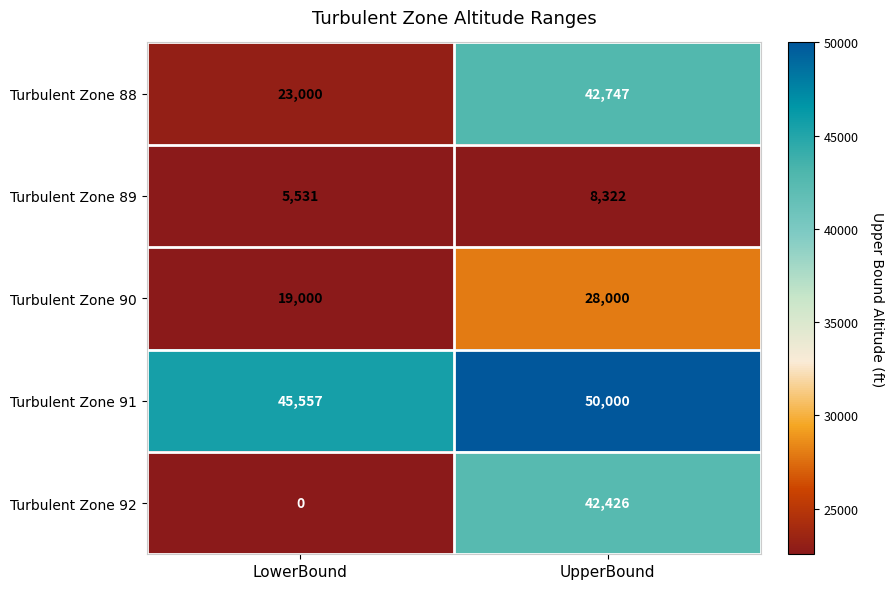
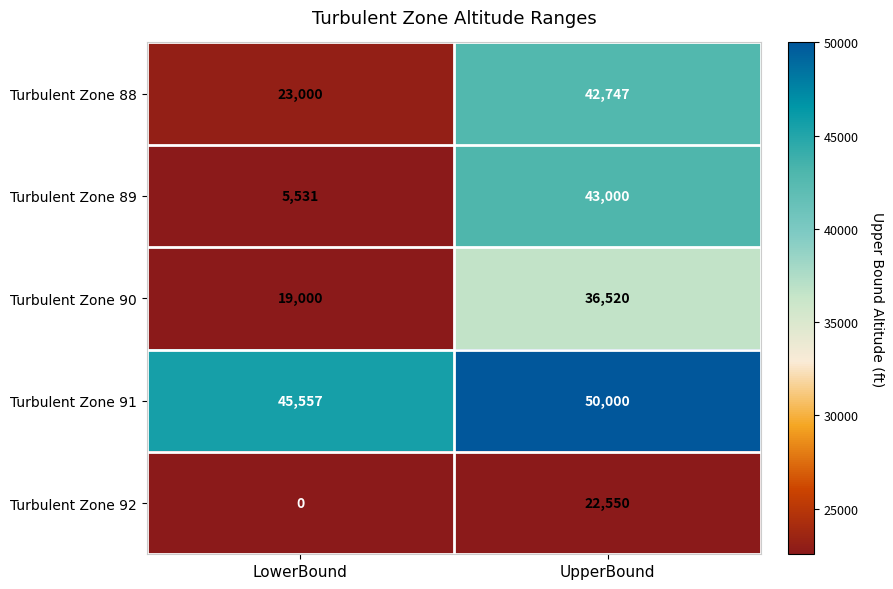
  {
    "Turbulent Zone 88": {
      "LowerBound": "23,000",
      "UpperBound": "42,747"
    },
    "Turbulent Zone 89": {
      "LowerBound": "5,531",
-     "UpperBound": "8,322"
+     "UpperBound": "43,000"
    },
    "Turbulent Zone 90": {
      "LowerBound": "19,000",
-     "UpperBound": "28,000"
+     "UpperBound": "36,520"
    },
    "Turbulent Zone 91": {
      "LowerBound": "45,557",
      "UpperBound": "50,000"
    },
    "Turbulent Zone 92": {
      "LowerBound": "0",
-     "UpperBound": "42,426"
+     "UpperBound": "22,550"
    }
  }
